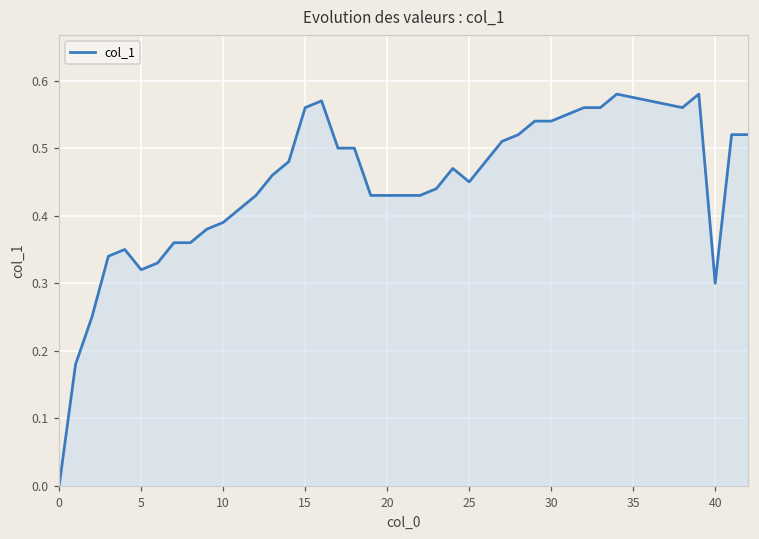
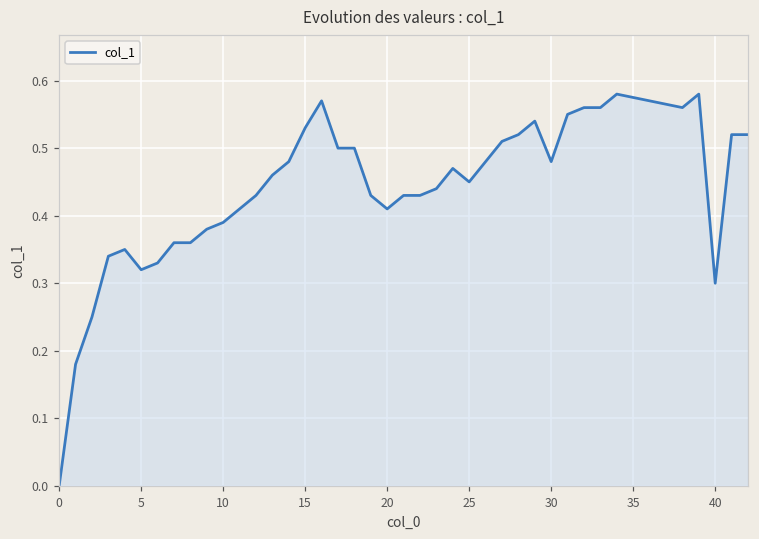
  {
    "0": 0.00,
    "5": 0.32,
    "10": 0.39,
-   "15": 0.56,
-   "20": 0.43,
+   "15": 0.53,
+   "20": 0.41,
    "25": 0.45,
-   "30": 0.54,
+   "30": 0.48,
    "40": 0.30
  }
